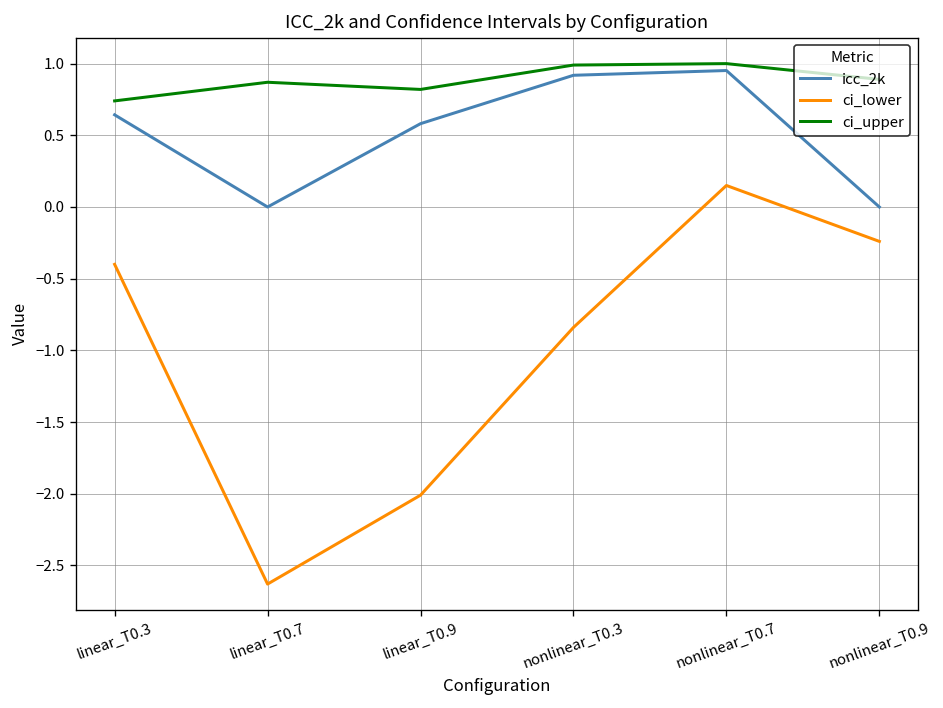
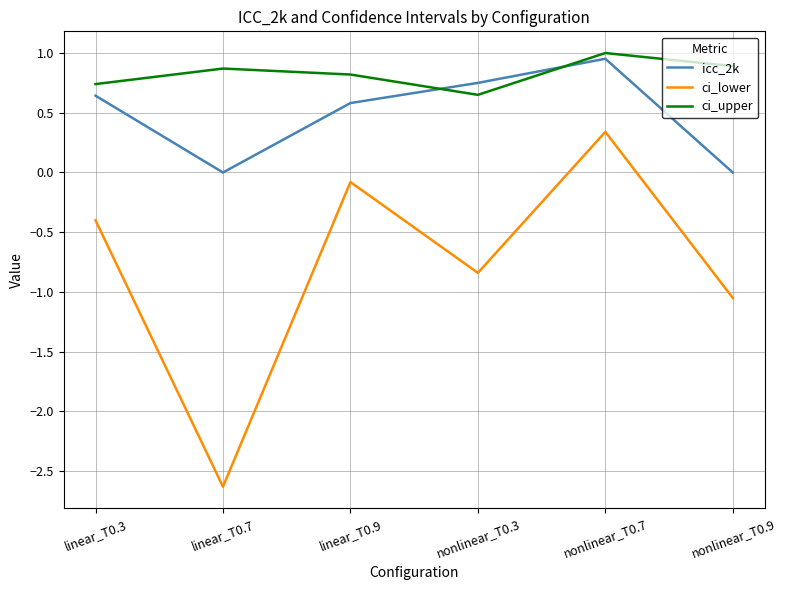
  {
    "icc_2k": {
      "linear_T0.3": 0.64,
      "linear_T0.7": 0.00,
      "linear_T0.9": 0.58,
-     "nonlinear_T0.3": 0.92,
+     "nonlinear_T0.3": 0.75,
      "nonlinear_T0.7": 0.95,
      "nonlinear_T0.9": 0.00
    },
    "ci_lower": {
      "linear_T0.3": -0.40,
      "linear_T0.7": -2.63,
-     "linear_T0.9": -2.01,
+     "linear_T0.9": -0.08,
      "nonlinear_T0.3": -0.84,
-     "nonlinear_T0.7": 0.15,
-     "nonlinear_T0.9": -0.24
+     "nonlinear_T0.7": 0.34,
+     "nonlinear_T0.9": -1.05
    },
    "ci_upper": {
      "linear_T0.3": 0.74,
      "linear_T0.7": 0.87,
      "linear_T0.9": 0.82,
-     "nonlinear_T0.3": 0.99,
+     "nonlinear_T0.3": 0.65,
      "nonlinear_T0.7": 1.00
    }
  }
